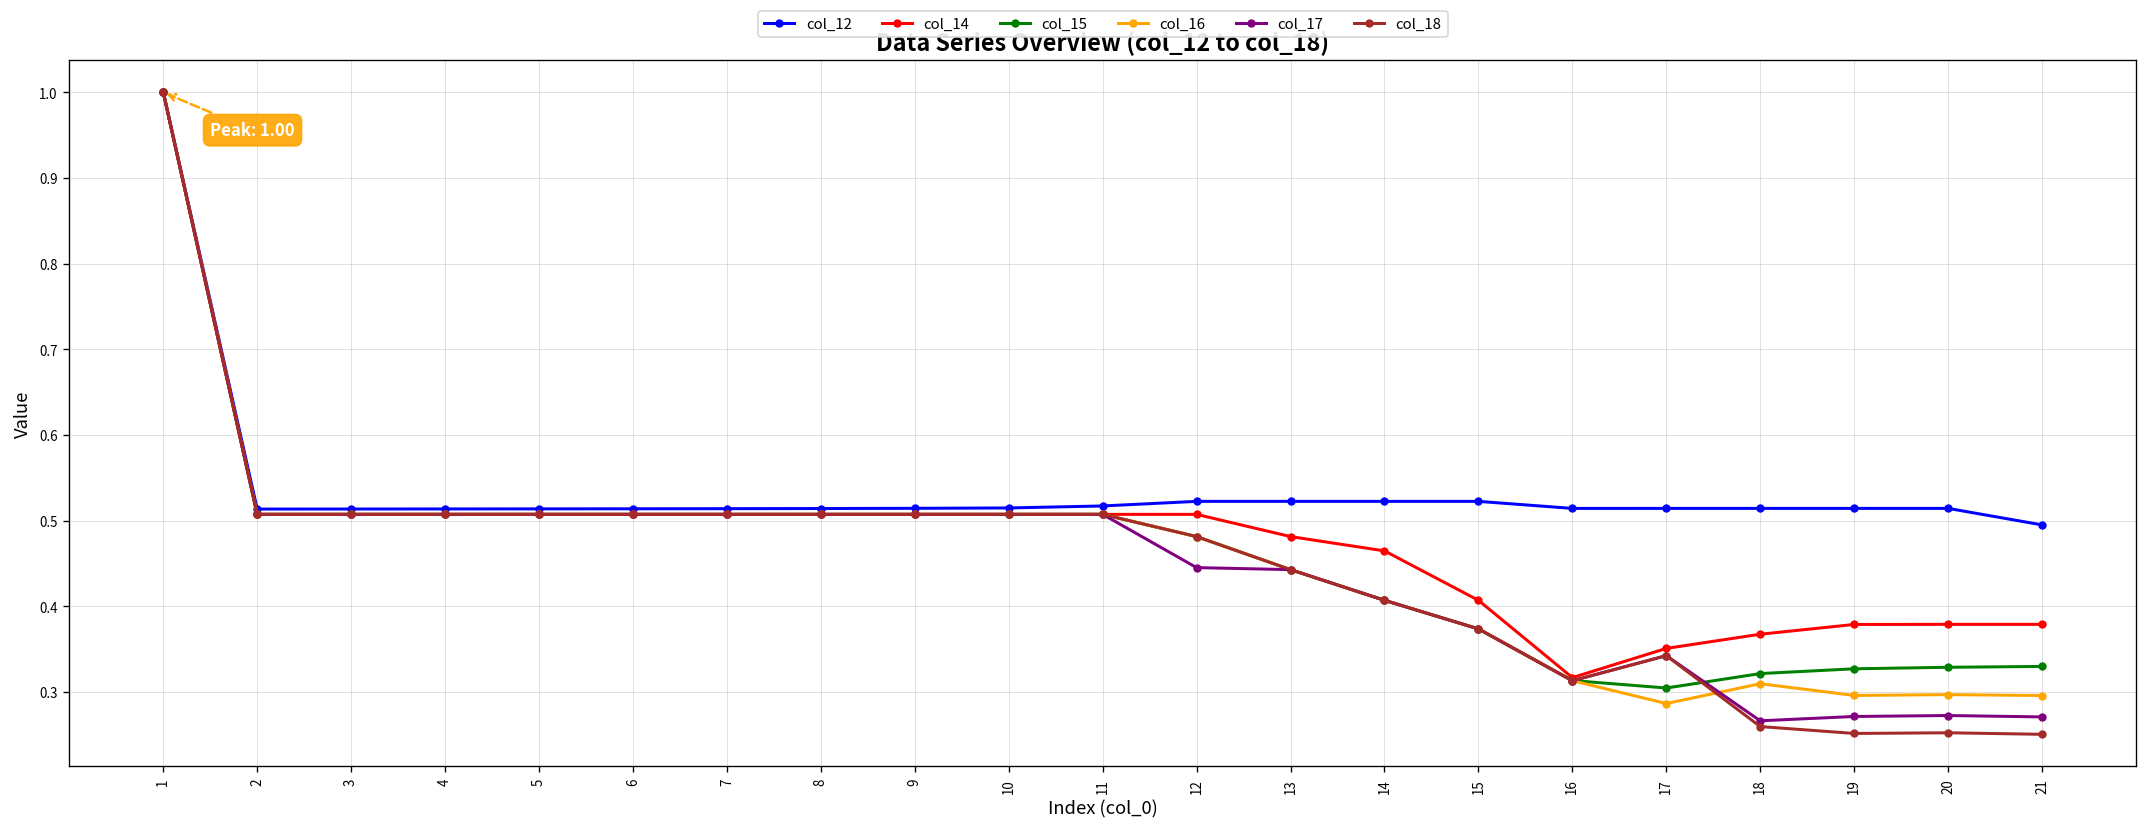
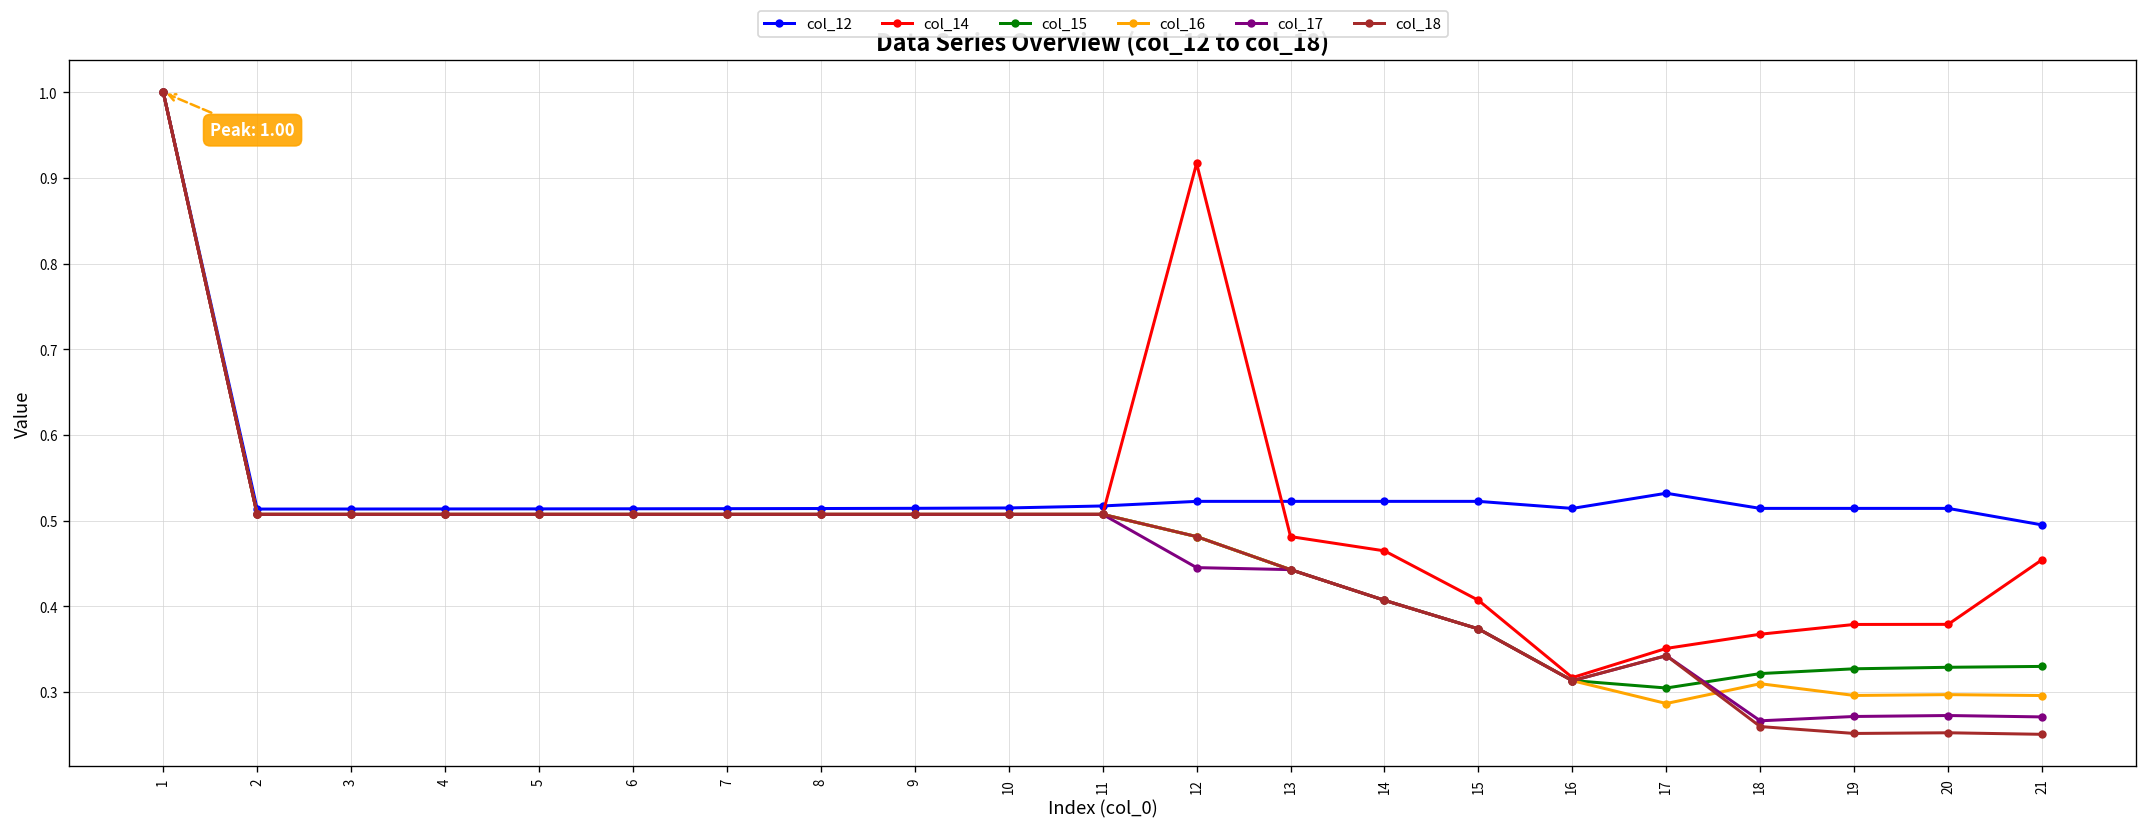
  {
    "col_12": {
      "2": 0.51,
      "3": 0.51,
      "4": 0.51,
      "5": 0.51,
      "6": 0.51,
      "7": 0.51,
      "8": 0.51,
      "9": 0.51,
      "10": 0.51,
      "11": 0.52,
      "12": 0.52,
      "13": 0.52,
      "14": 0.52,
      "15": 0.52,
      "16": 0.51,
-     "17": 0.51,
+     "17": 0.53,
      "18": 0.51,
      "19": 0.51,
      "20": 0.51,
      "21": 0.50
    },
    "col_14": {
-     "12": 0.51,
+     "12": 0.92,
      "13": 0.48,
      "14": 0.46,
      "15": 0.41,
      "17": 0.35,
      "18": 0.37,
      "19": 0.38,
      "20": 0.38,
-     "21": 0.38
+     "21": 0.45
    },
    "col_15": {
      "17": 0.30,
      "18": 0.32,
      "19": 0.33,
      "20": 0.33,
      "21": 0.33
    },
    "col_16": {
      "17": 0.29,
      "18": 0.31,
      "19": 0.30,
      "20": 0.30,
      "21": 0.30
    },
    "col_17": {
      "12": 0.45,
      "18": 0.27,
      "19": 0.27,
      "20": 0.27,
      "21": 0.27
    },
    "col_18": {
      "18": 0.26,
      "19": 0.25,
      "20": 0.25,
      "21": 0.25
    }
  }
